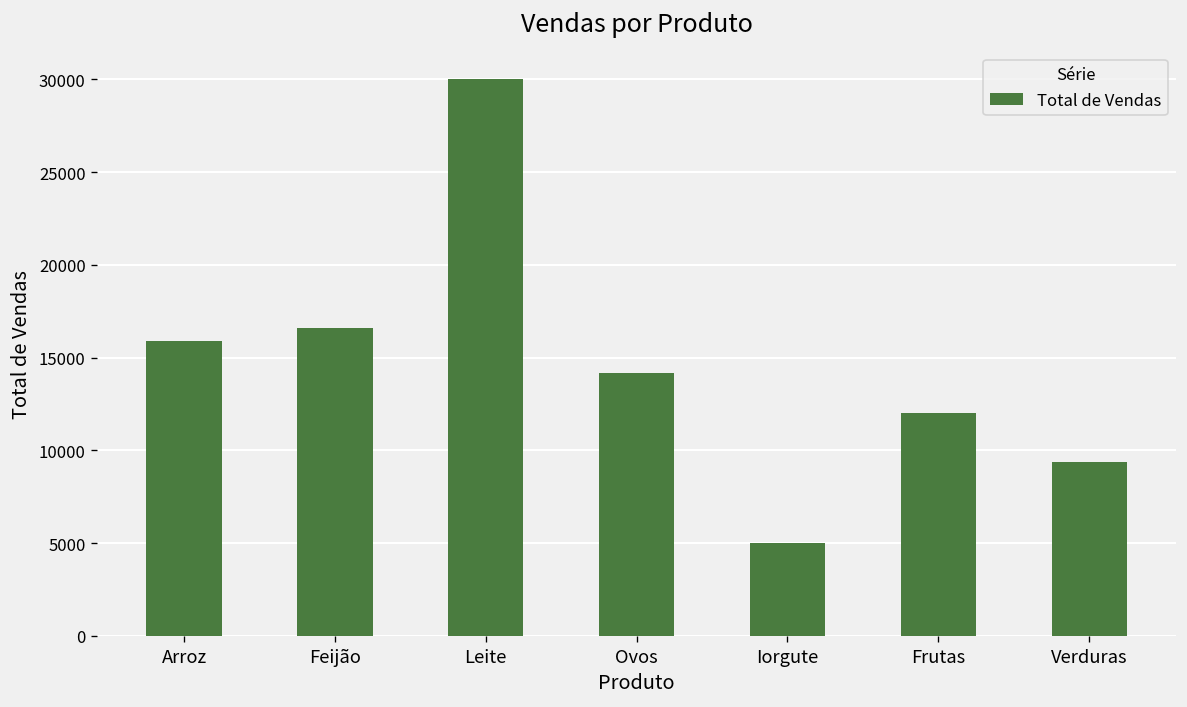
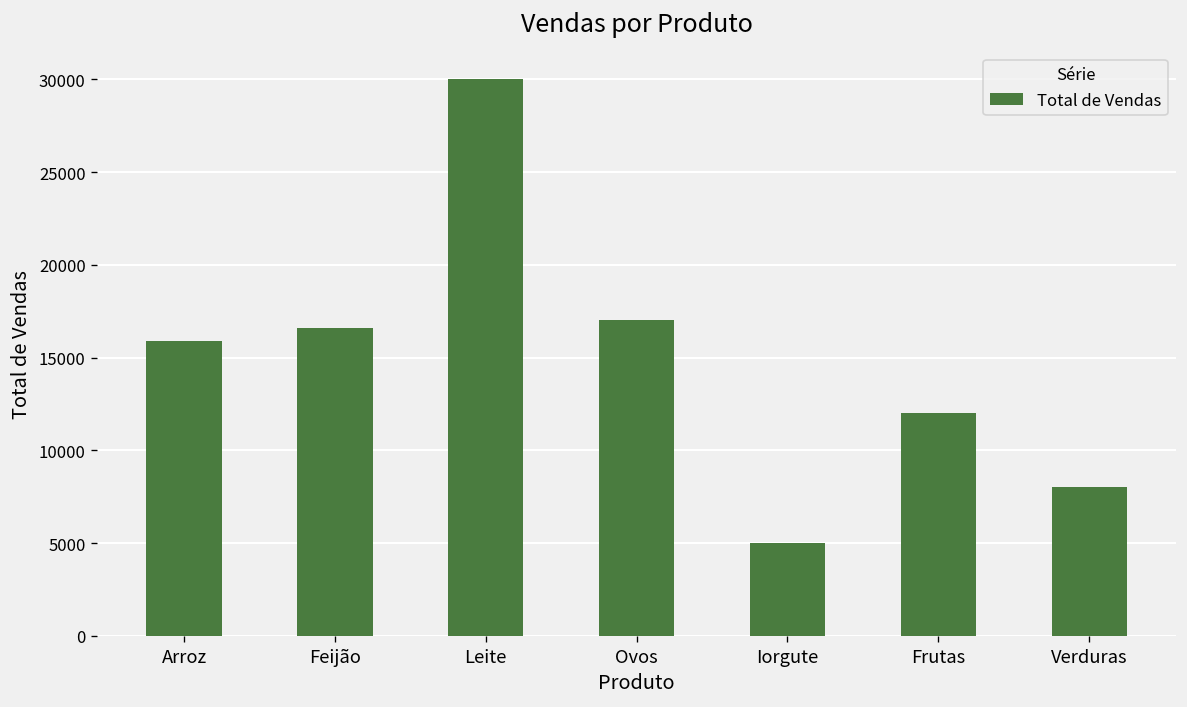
  {
    "Arroz": 15900,
    "Feijão": 16600,
    "Leite": 30000,
-   "Ovos": 14100,
+   "Ovos": 17000,
    "Iorgute": 5000,
    "Frutas": 12000,
-   "Verduras": 9400
+   "Verduras": 8000
  }
